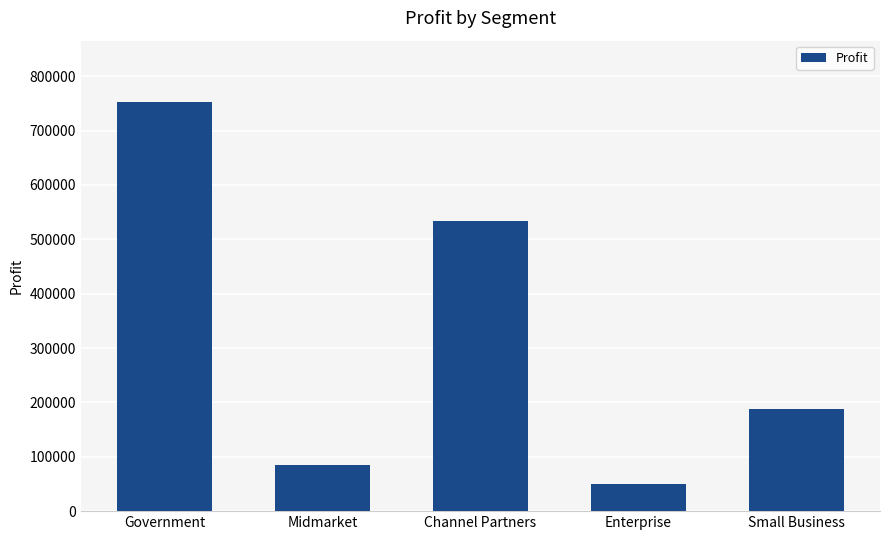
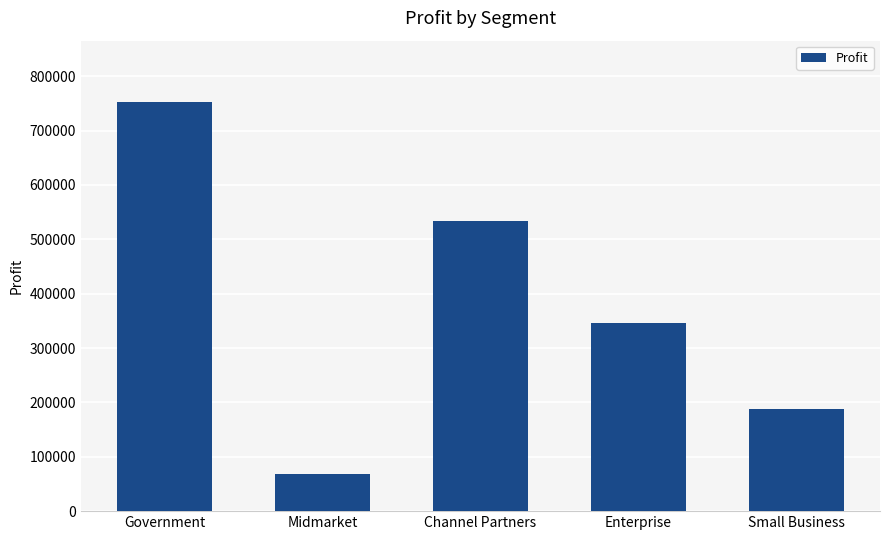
  {
    "Government": 750000,
-   "Midmarket": 80000,
+   "Midmarket": 70000,
    "Channel Partners": 530000,
-   "Enterprise": 50000,
+   "Enterprise": 350000,
    "Small Business": 190000
  }
